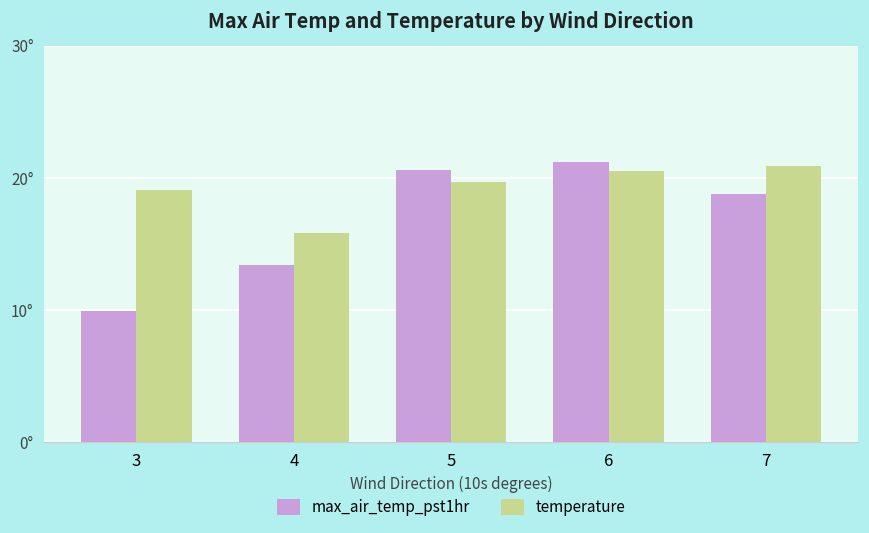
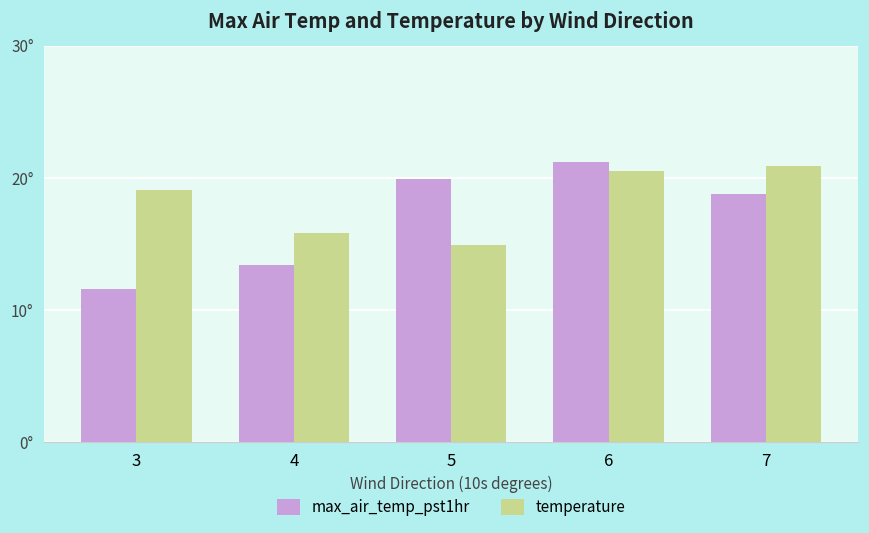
  {
    "max_air_temp_pst1hr": {
-     "3": "9.9°",
+     "3": "11.6°",
      "4": "13.4°",
-     "5": "20.6°",
+     "5": "19.9°",
      "6": "21.2°",
      "7": "18.8°"
    },
    "temperature": {
      "3": "19.1°",
      "4": "15.8°",
-     "5": "19.7°",
+     "5": "14.9°",
      "6": "20.5°",
      "7": "20.9°"
    }
  }
